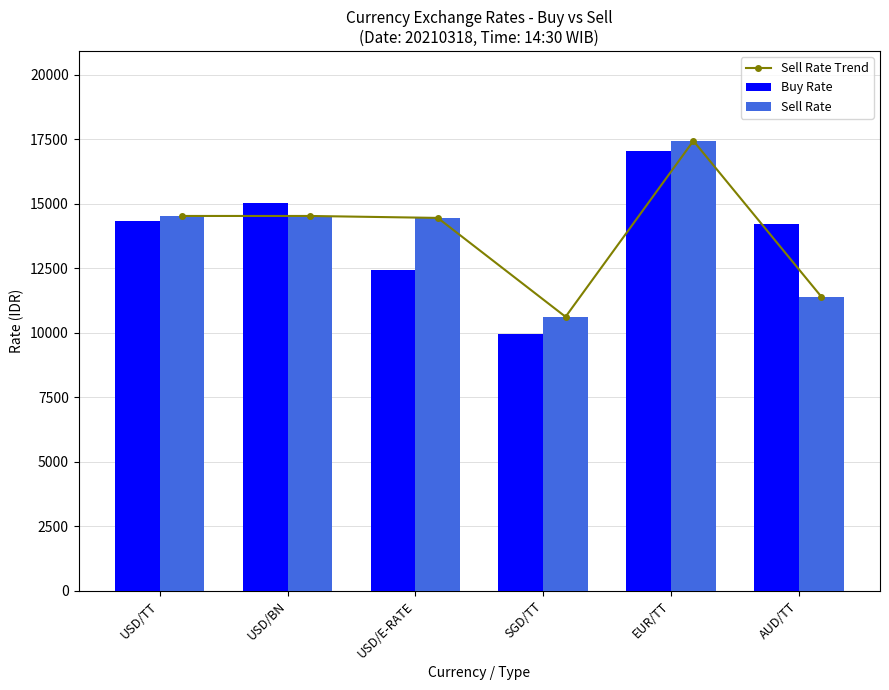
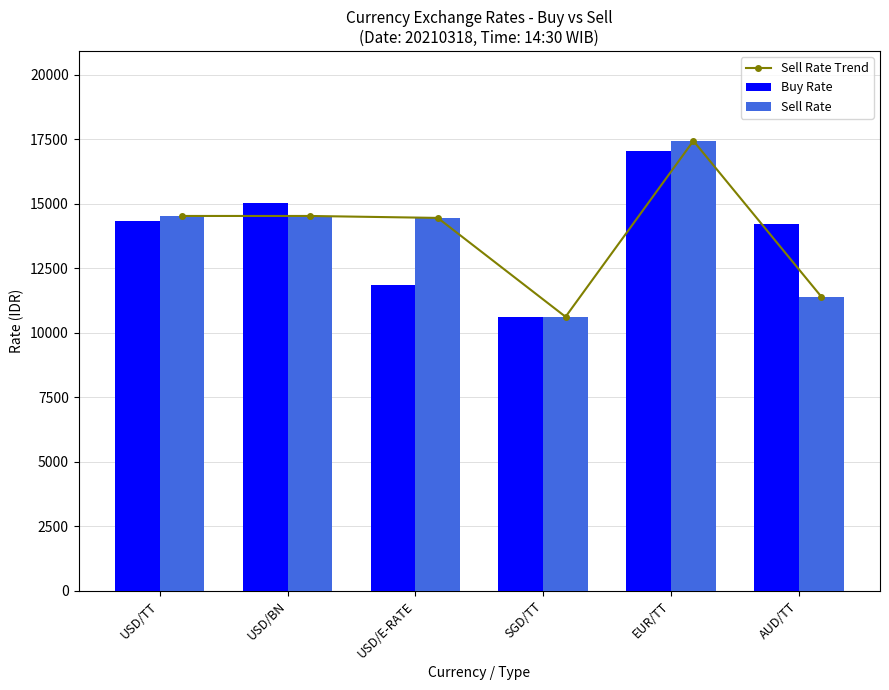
  {
    "Buy Rate": {
      "USD/TT": 14300,
      "USD/BN": 15000,
-     "USD/E-RATE": 12400,
-     "SGD/TT": 9900,
+     "USD/E-RATE": 11900,
+     "SGD/TT": 10600,
      "EUR/TT": 17000,
      "AUD/TT": 14200
    },
    "Sell Rate": {
      "USD/TT": 14500,
      "USD/BN": 14500,
      "USD/E-RATE": 14400,
      "SGD/TT": 10600,
      "EUR/TT": 17400,
      "AUD/TT": 11400
    }
  }
